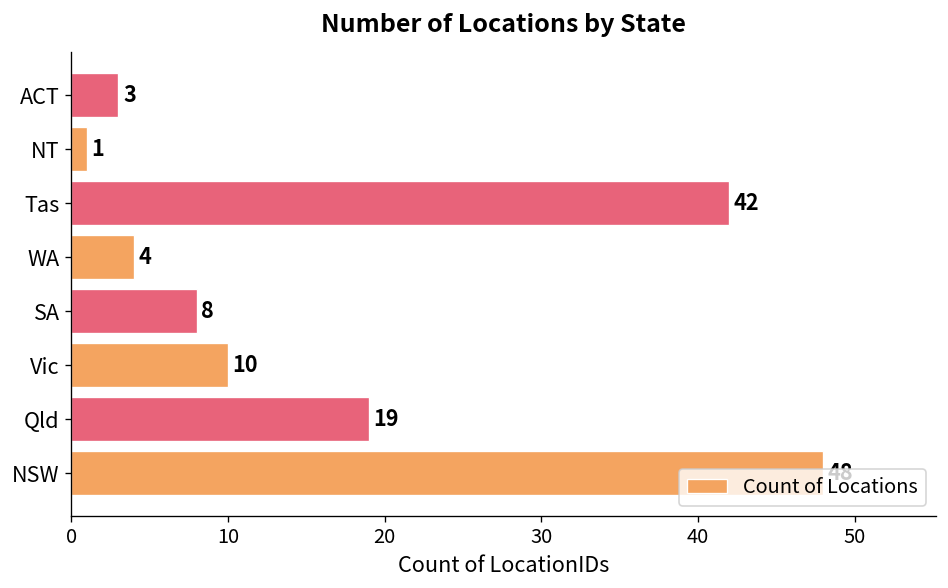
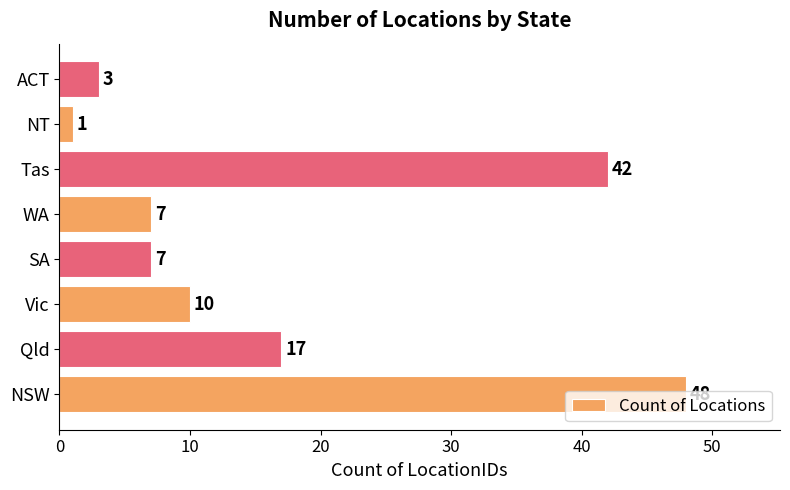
  {
    "ACT": 3,
    "NT": 1,
    "Tas": 42,
-   "WA": 4,
-   "SA": 8,
+   "WA": 7,
+   "SA": 7,
    "Vic": 10,
-   "Qld": 19
+   "Qld": 17
  }
